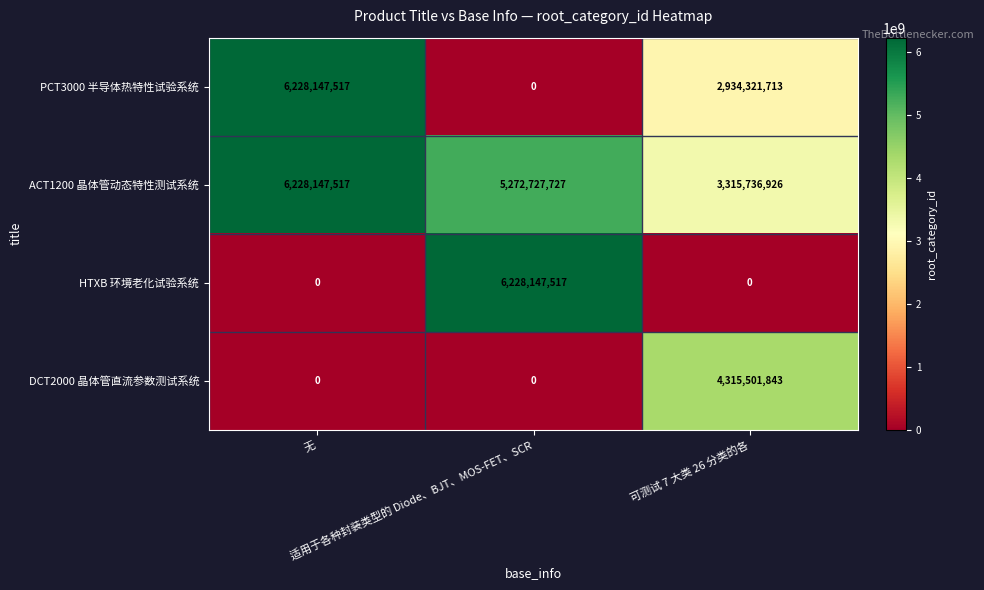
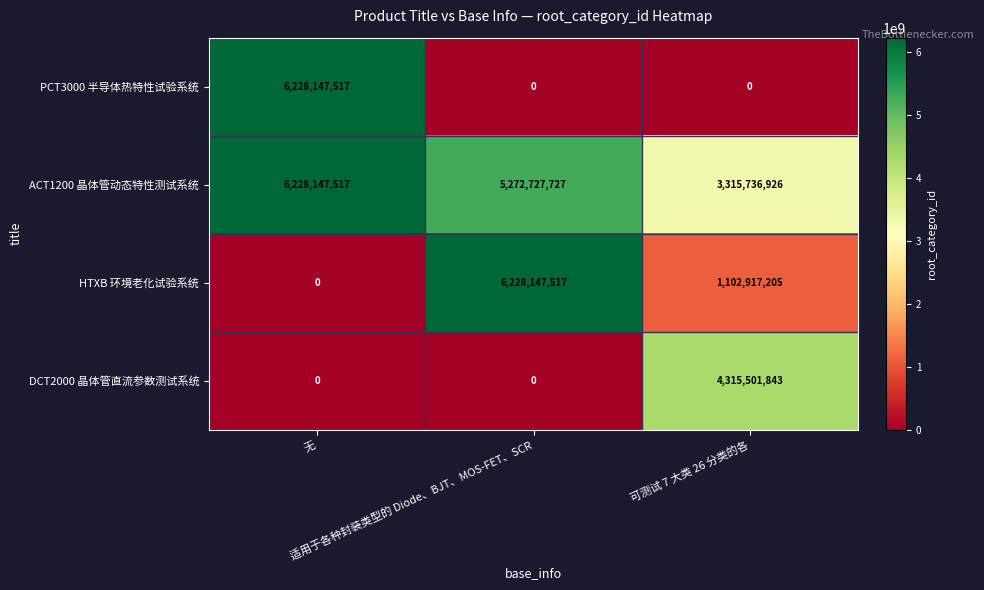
  {
    "PCT3000 半导体热特性试验系统": {
      "无": "6,228,147,517",
      "适用于各种封装类型的 Diode、BJT、MOS-FET、SCR": "0",
-     "可测试 7 大类 26 分类的各": "2,934,321,713"
+     "可测试 7 大类 26 分类的各": "0"
    },
    "ACT1200 晶体管动态特性测试系统": {
      "无": "6,228,147,517",
      "适用于各种封装类型的 Diode、BJT、MOS-FET、SCR": "5,272,727,727",
      "可测试 7 大类 26 分类的各": "3,315,736,926"
    },
    "HTXB 环境老化试验系统": {
      "无": "0",
      "适用于各种封装类型的 Diode、BJT、MOS-FET、SCR": "6,228,147,517",
-     "可测试 7 大类 26 分类的各": "0"
+     "可测试 7 大类 26 分类的各": "1,102,917,205"
    },
    "DCT2000 晶体管直流参数测试系统": {
      "无": "0",
      "适用于各种封装类型的 Diode、BJT、MOS-FET、SCR": "0",
      "可测试 7 大类 26 分类的各": "4,315,501,843"
    }
  }
